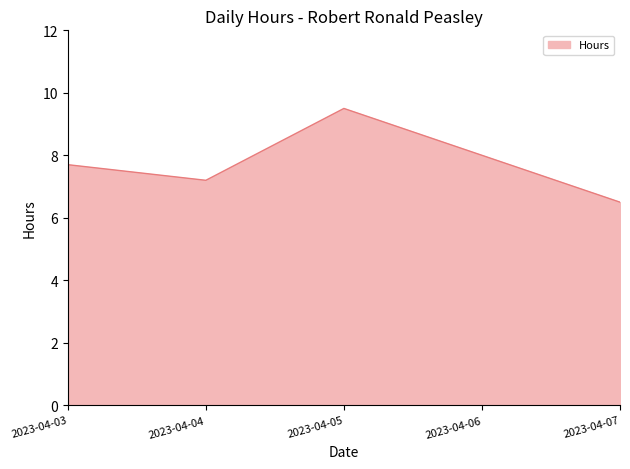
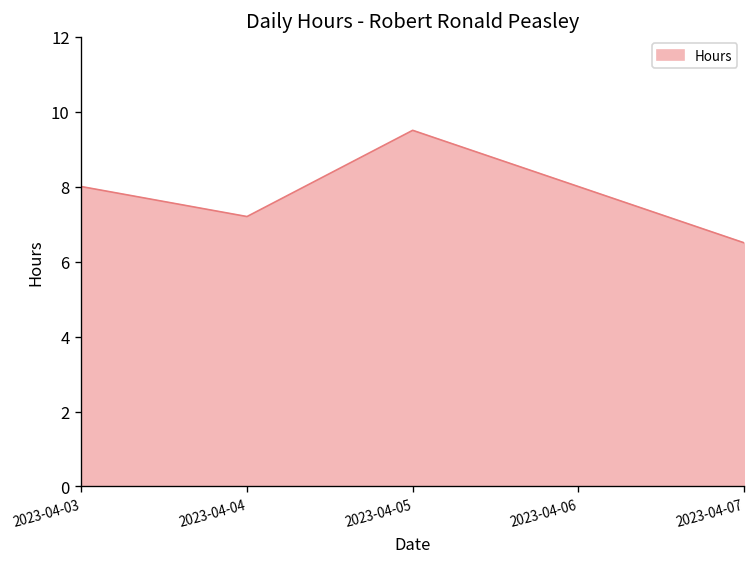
  {
-   "2023-04-03": 7.7,
+   "2023-04-03": 8.0,
    "2023-04-04": 7.2,
    "2023-04-05": 9.5,
    "2023-04-06": 8.0,
    "2023-04-07": 6.5
  }
